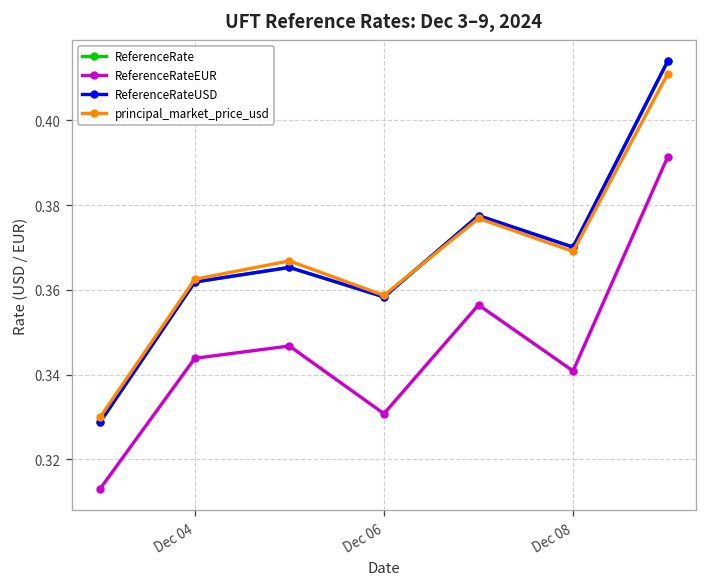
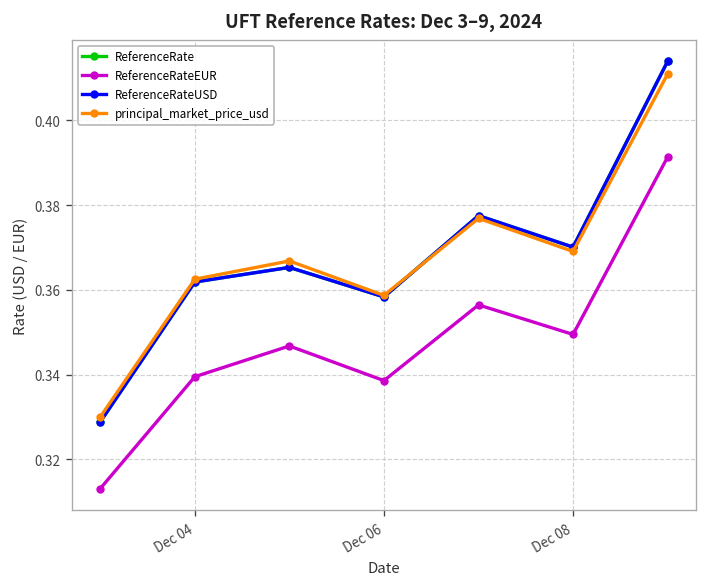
  {
    "ReferenceRateUSD": {
      "Dec 08": 0.370
    },
    "ReferenceRateEUR": {
-     "Dec 04": 0.344,
-     "Dec 06": 0.331,
-     "Dec 08": 0.341
+     "Dec 04": 0.339,
+     "Dec 06": 0.339,
+     "Dec 08": 0.349
    },
    "principal_market_price_usd": {
      "Dec 08": 0.369
    }
  }
